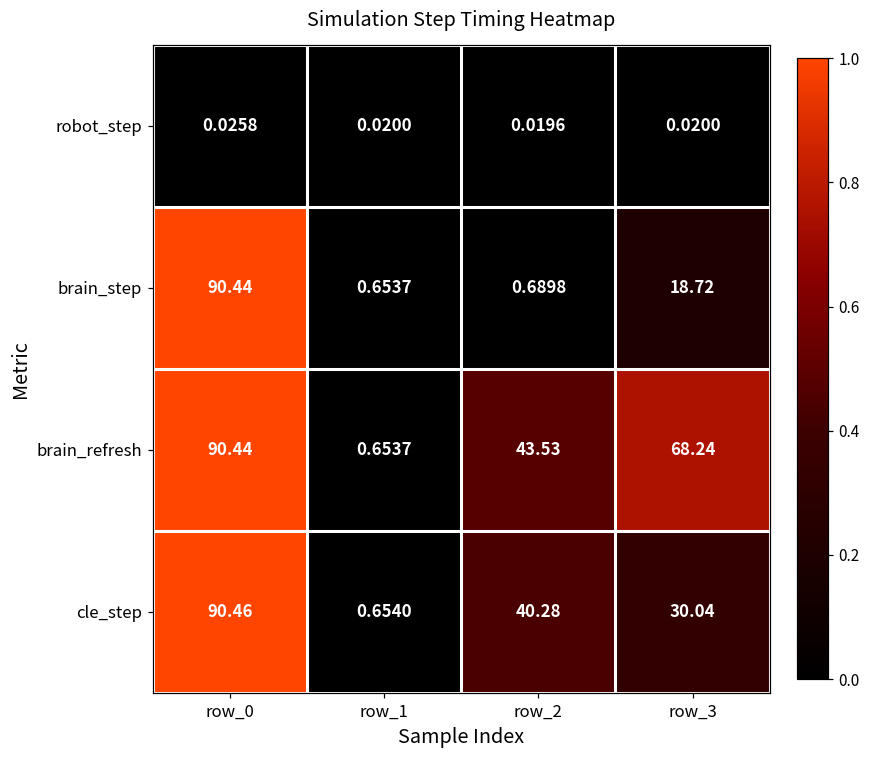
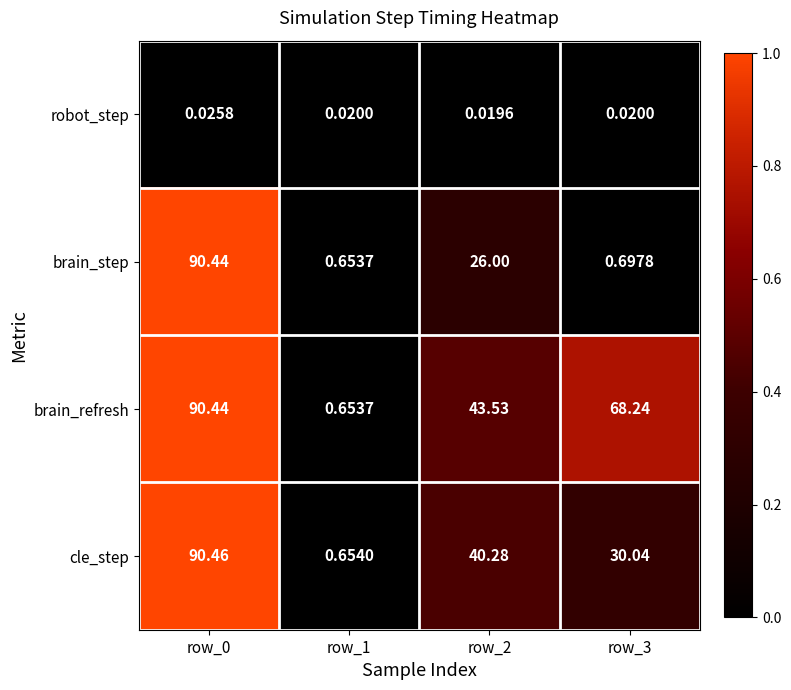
  {
    "robot_step": {
      "row_0": 0.0258,
      "row_1": 0.0200,
      "row_2": 0.0196,
      "row_3": 0.0200
    },
    "brain_step": {
      "row_0": 90.44,
      "row_1": 0.6537,
-     "row_2": 0.6898,
-     "row_3": 18.72
+     "row_2": 26.00,
+     "row_3": 0.6978
    },
    "brain_refresh": {
      "row_0": 90.44,
      "row_1": 0.6537,
      "row_2": 43.53,
      "row_3": 68.24
    },
    "cle_step": {
      "row_0": 90.46,
      "row_1": 0.6540,
      "row_2": 40.28,
      "row_3": 30.04
    }
  }
